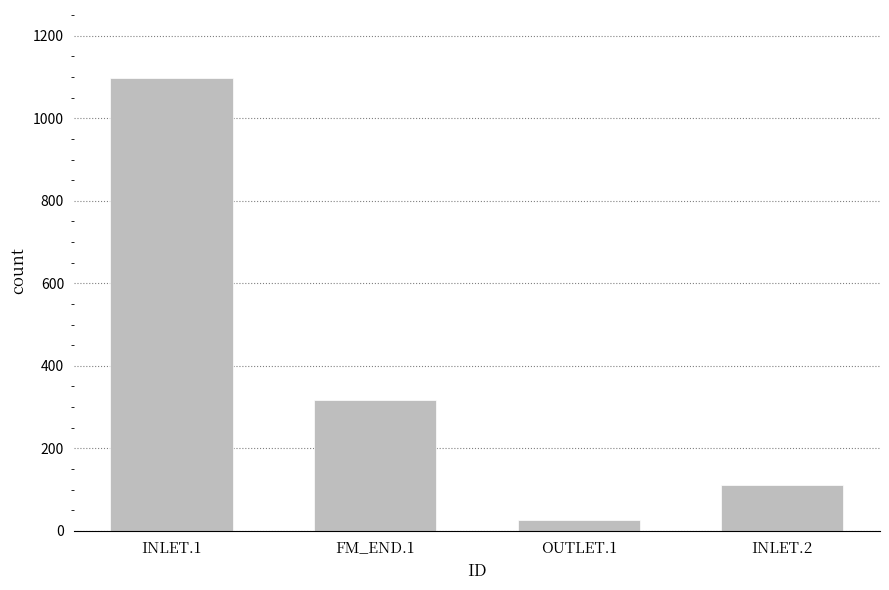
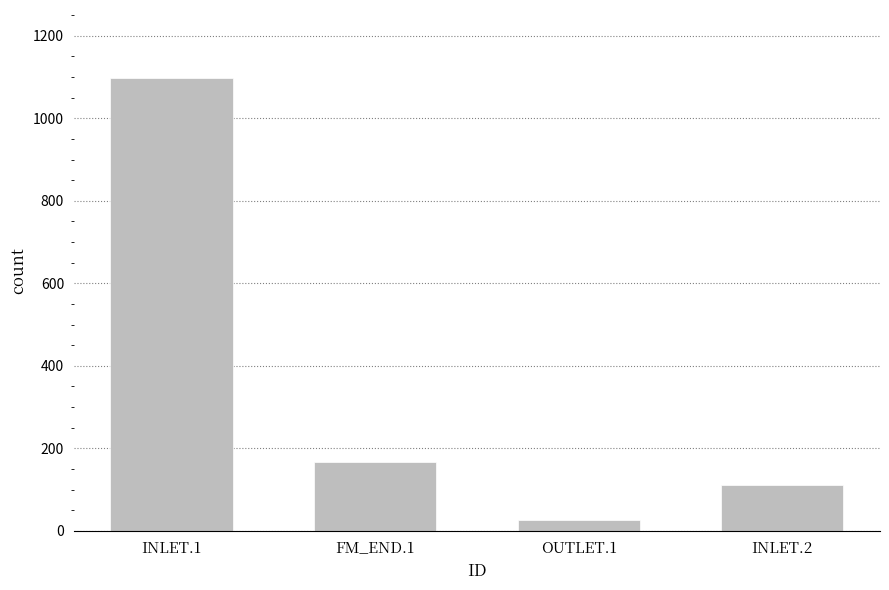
  {
    "INLET.1": 1100,
-   "FM_END.1": 320,
+   "FM_END.1": 170,
    "OUTLET.1": 30,
    "INLET.2": 110
  }
